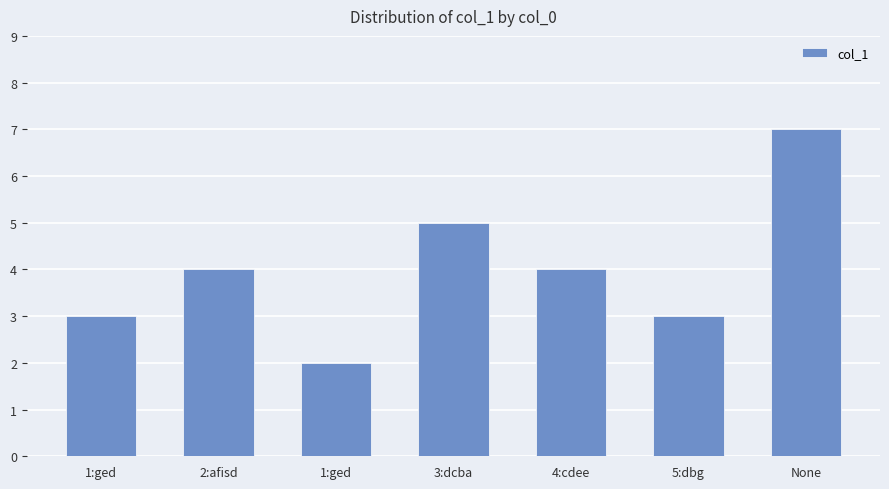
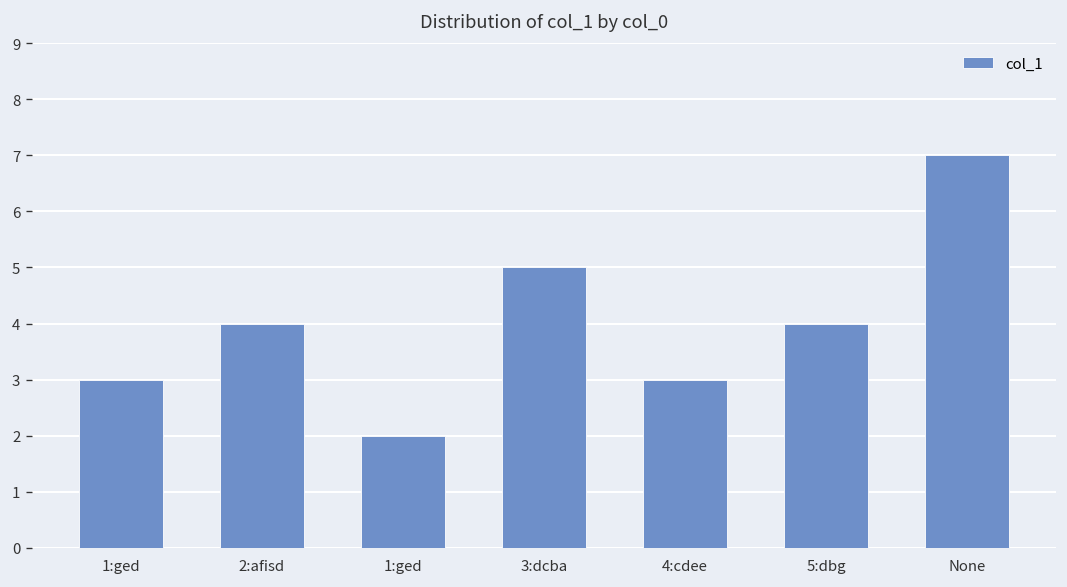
  {
    "2:afisd": 4,
    "3:dcba": 5,
-   "4:cdee": 4,
-   "5:dbg": 3,
+   "4:cdee": 3,
+   "5:dbg": 4,
    "None": 7
  }
